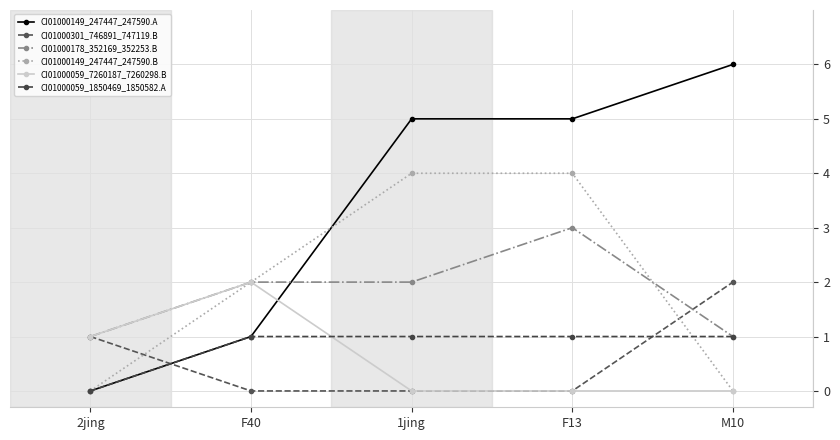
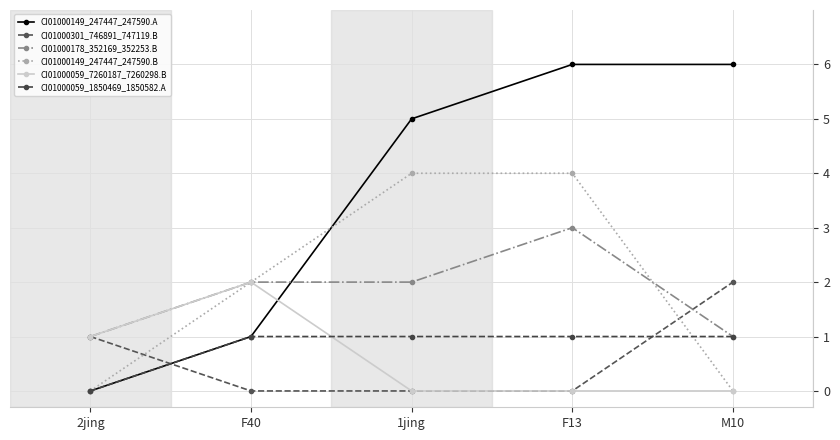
  {
    "CI01000149_247447_247590.A": {
      "1jing": 5,
-     "F13": 5,
+     "F13": 6,
      "M10": 6
    }
  }
